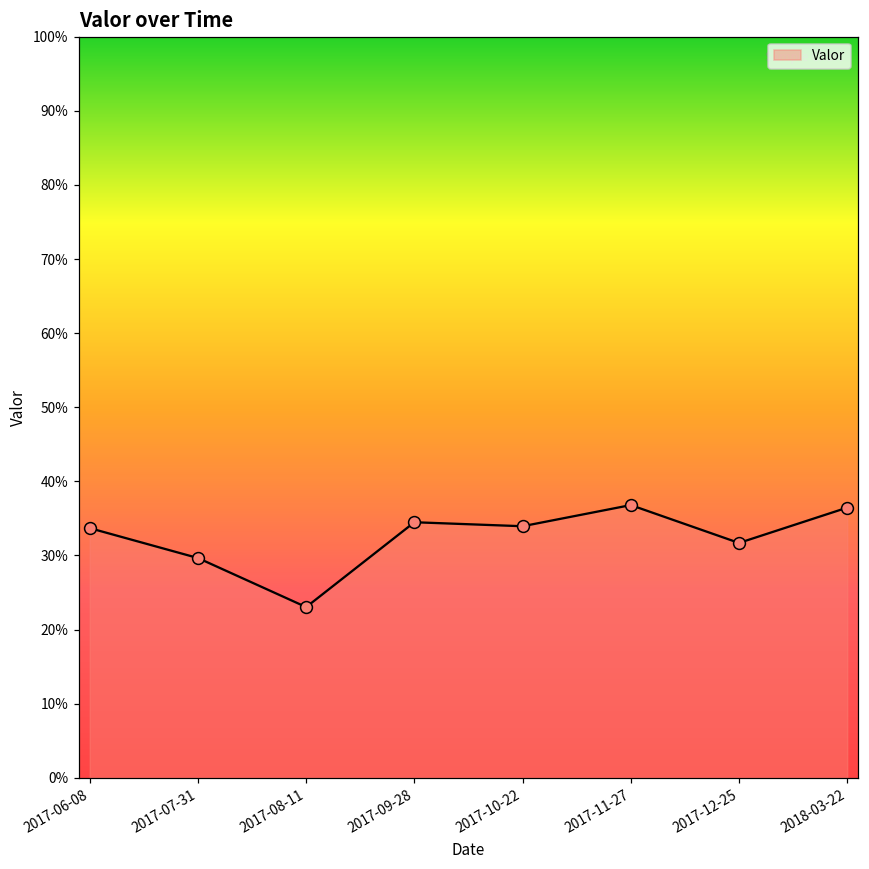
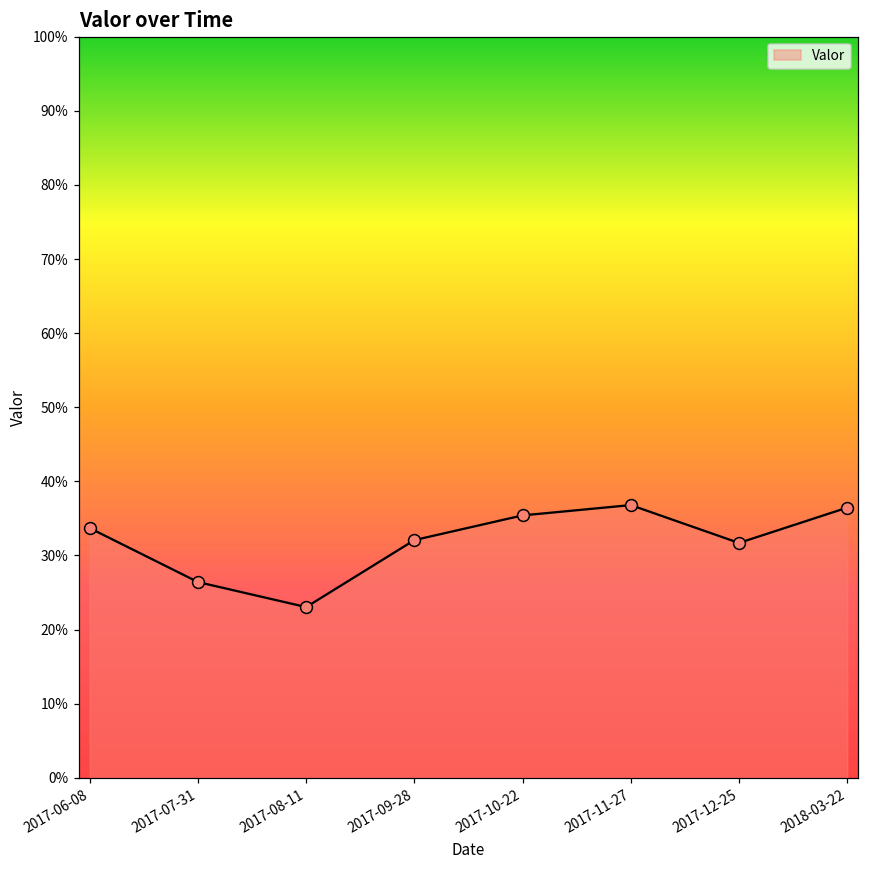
  {
    "2017-06-08": "34%",
-   "2017-07-31": "30%",
+   "2017-07-31": "26%",
    "2017-08-11": "23%",
-   "2017-09-28": "34%",
-   "2017-10-22": "34%",
+   "2017-09-28": "32%",
+   "2017-10-22": "35%",
    "2017-11-27": "37%",
    "2017-12-25": "32%",
    "2018-03-22": "36%"
  }
